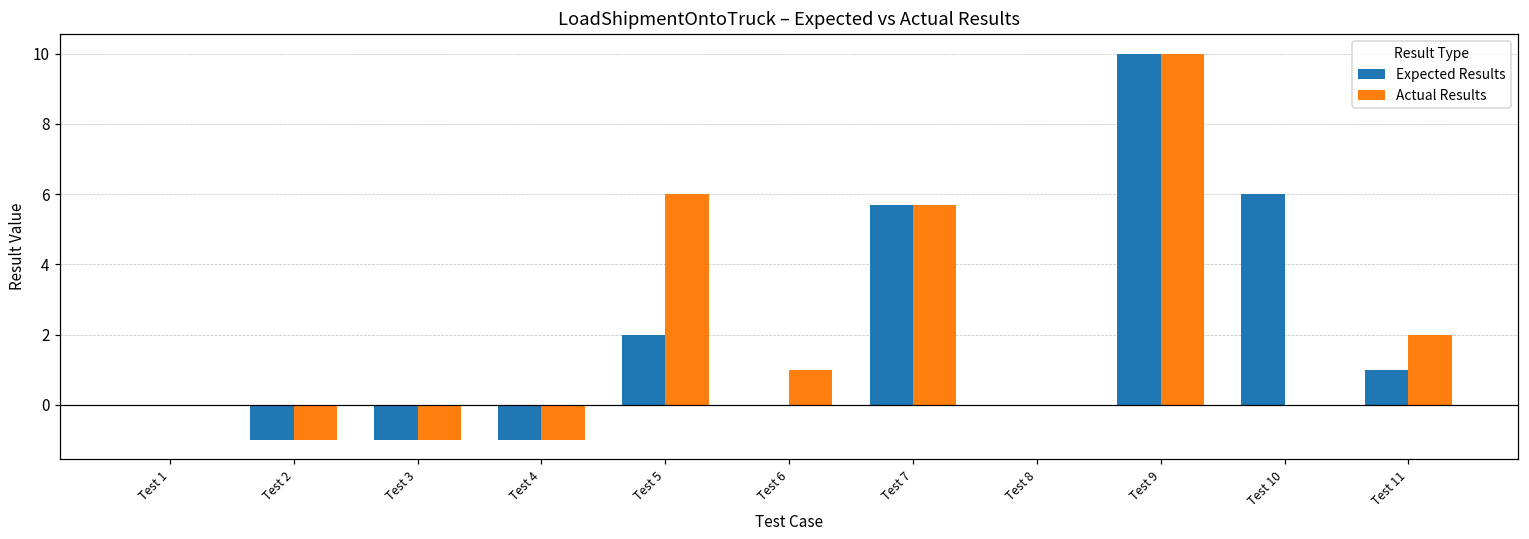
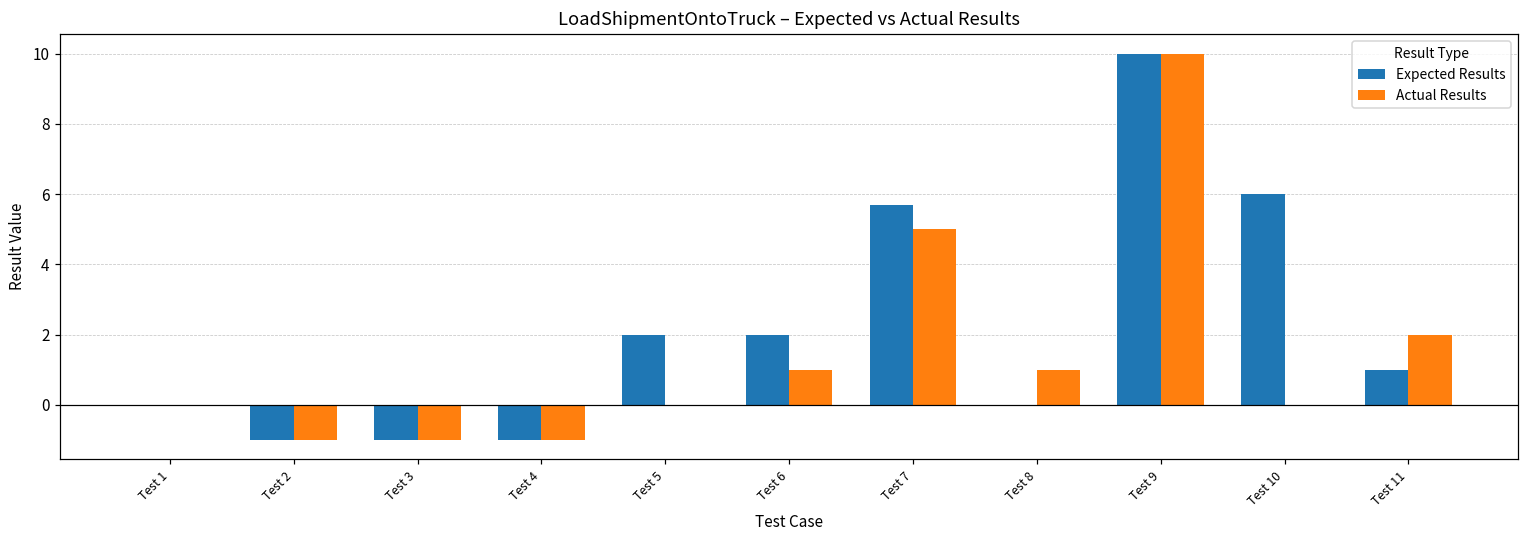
  {
    "Expected Results": {
      "Test 1": 0,
      "Test 2": -1,
      "Test 3": -1,
      "Test 4": -1,
      "Test 5": 2,
-     "Test 6": 0,
+     "Test 6": 2,
      "Test 7": 5.7,
      "Test 8": 0,
      "Test 9": 10,
      "Test 10": 6,
      "Test 11": 1
    },
    "Actual Results": {
      "Test 1": 0.0,
      "Test 2": -1.0,
      "Test 3": -1.0,
      "Test 4": -1.0,
-     "Test 5": 6,
+     "Test 5": 0,
      "Test 6": 1.0,
-     "Test 7": 5.7,
-     "Test 8": 0,
+     "Test 7": 5.0,
+     "Test 8": 1,
      "Test 9": 10.0,
      "Test 10": 0.0,
      "Test 11": 2.0
    }
  }
